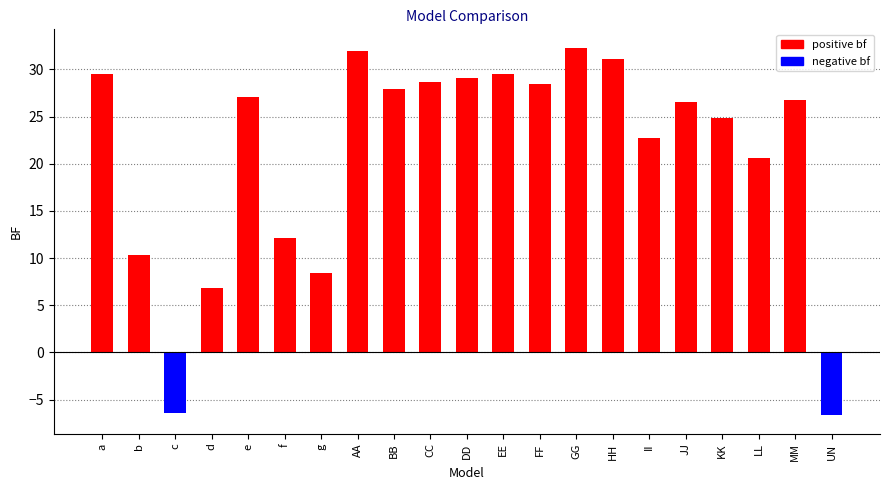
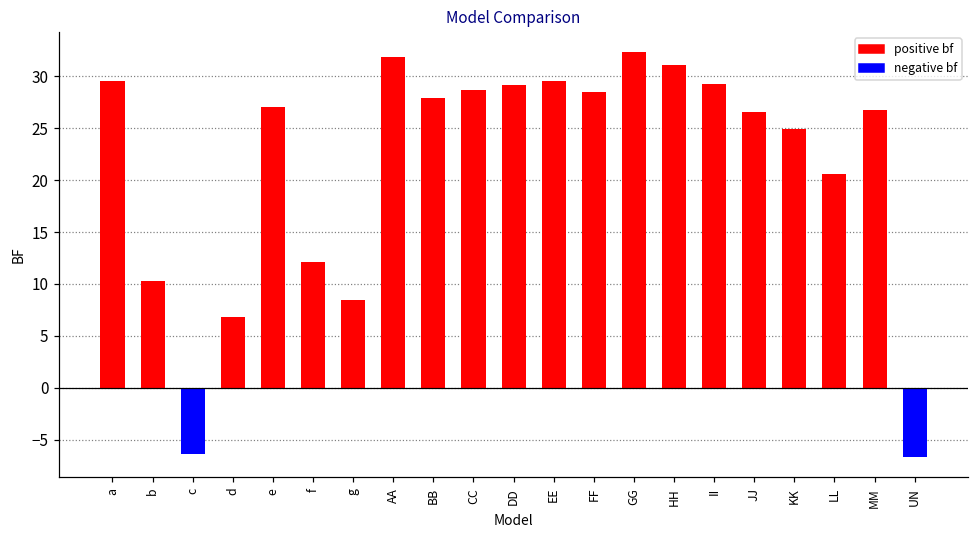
  {
    "a": 30,
    "b": 10,
    "c": -6,
    "d": 7,
    "e": 27,
    "f": 12,
    "g": 8,
    "AA": 32,
    "BB": 28,
    "CC": 29,
    "DD": 29,
    "EE": 30,
    "FF": 28,
    "GG": 32,
    "HH": 31,
-   "II": 23,
+   "II": 29,
    "JJ": 27,
    "KK": 25,
    "LL": 21,
    "MM": 27,
    "UN": -7
  }
